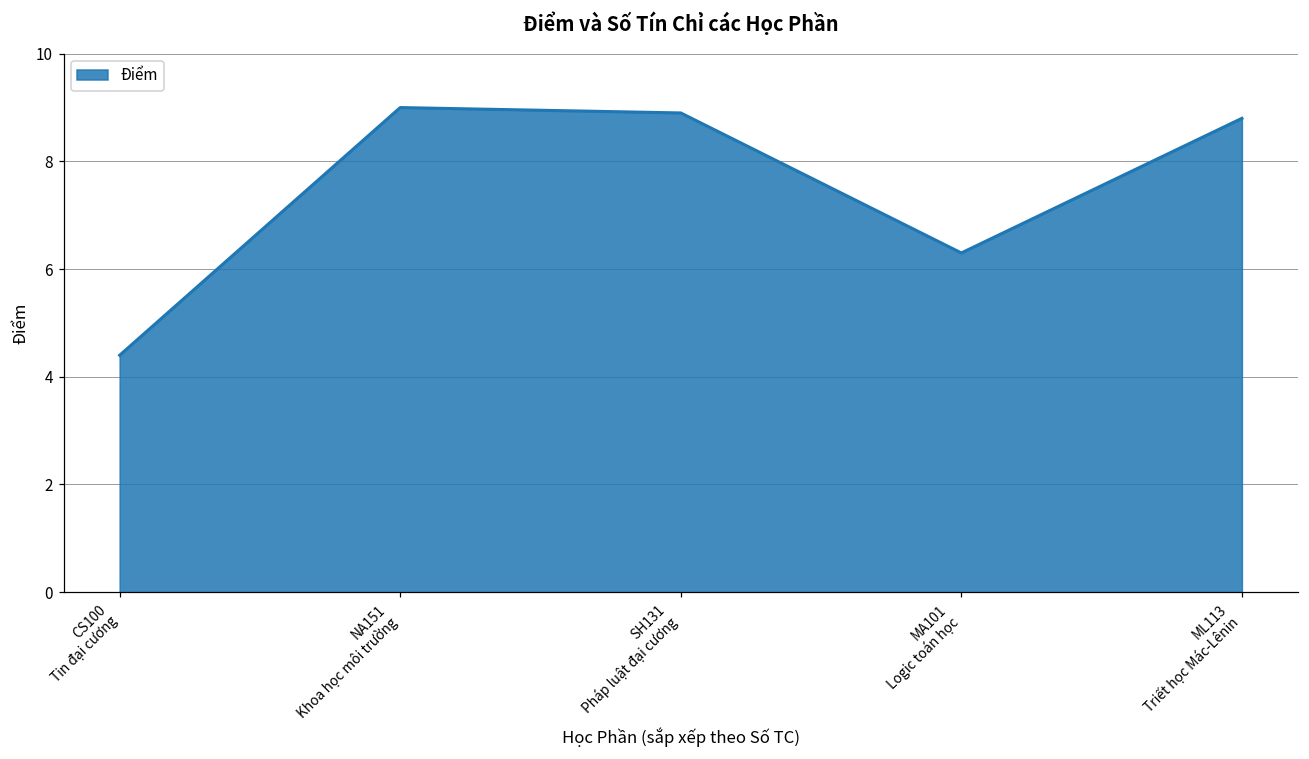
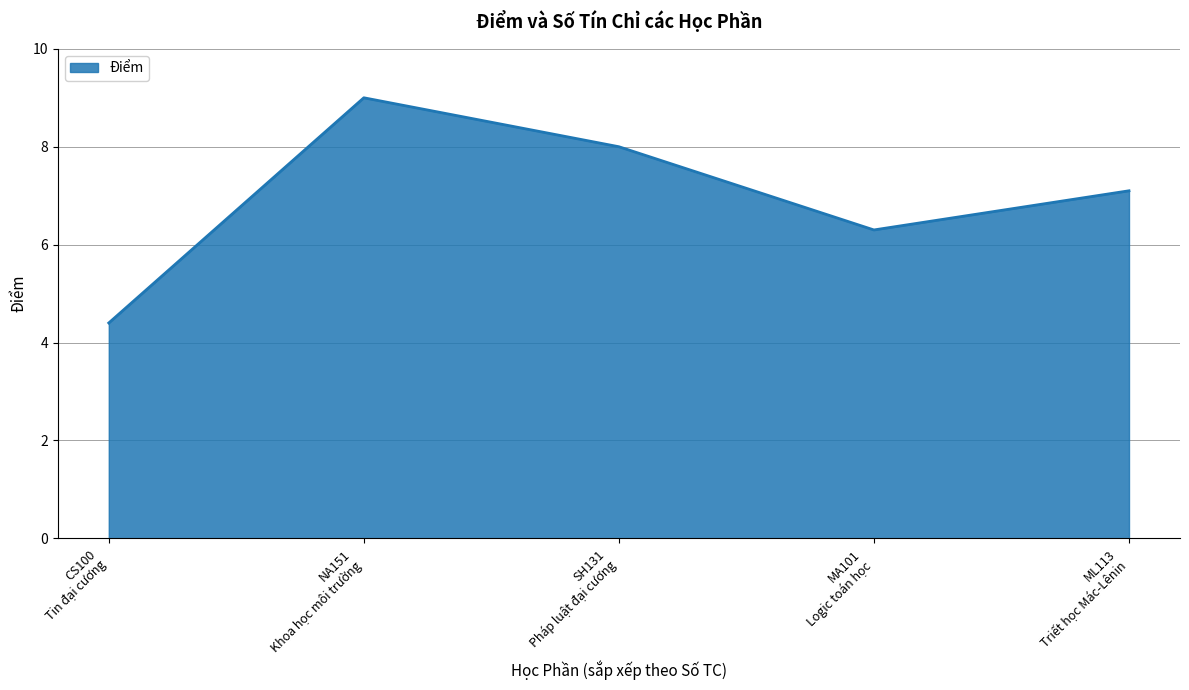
  {
    "CS100 Tin đại cương": 4.4,
    "NA151 Khoa học môi trường": 9.0,
-   "SH131 Pháp luật đại cương": 8.9,
+   "SH131 Pháp luật đại cương": 8.0,
    "MA101 Logic toán học": 6.3,
-   "ML113 Triết học Mác-Lênin": 8.8
+   "ML113 Triết học Mác-Lênin": 7.1
  }
